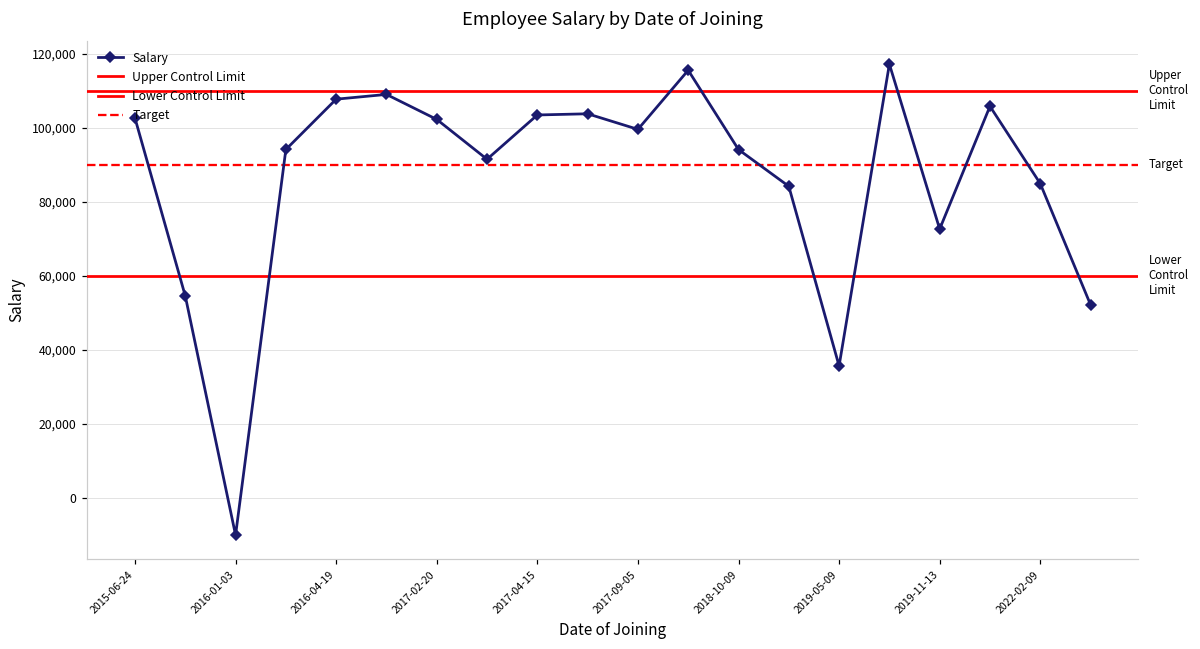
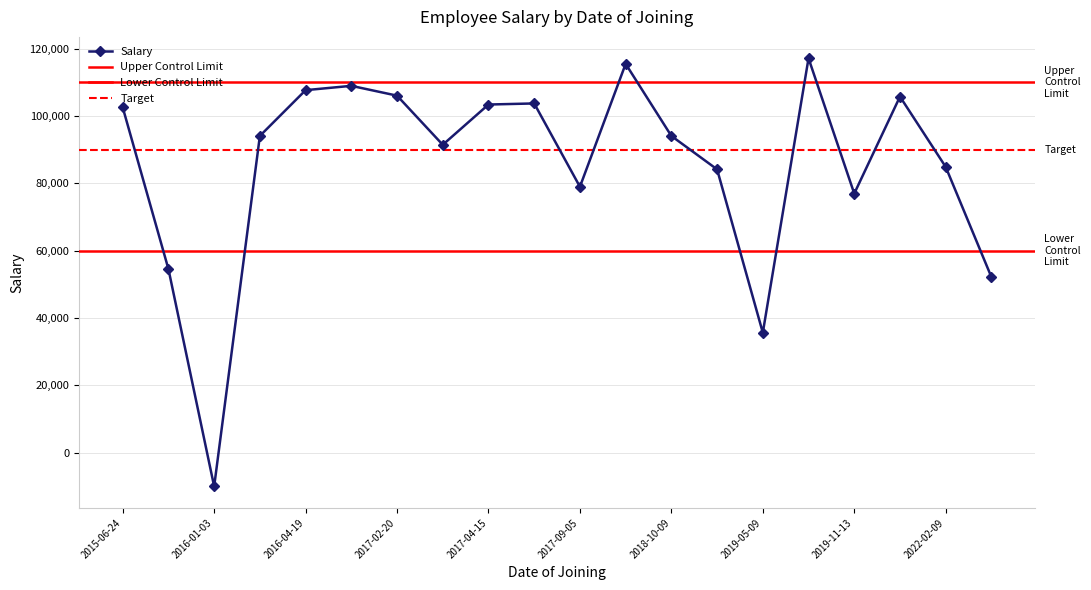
  {
    "2015-06-24": "103,000",
    "2016-01-03": "-10,000",
    "2016-04-19": "108,000",
-   "2017-02-20": "102,000",
+   "2017-02-20": "106,000",
    "2017-04-15": "103,000",
-   "2017-09-05": "100,000",
+   "2017-09-05": "79,000",
    "2018-10-09": "94,000",
    "2019-05-09": "36,000",
-   "2019-11-13": "73,000",
+   "2019-11-13": "77,000",
    "2022-02-09": "85,000"
  }
